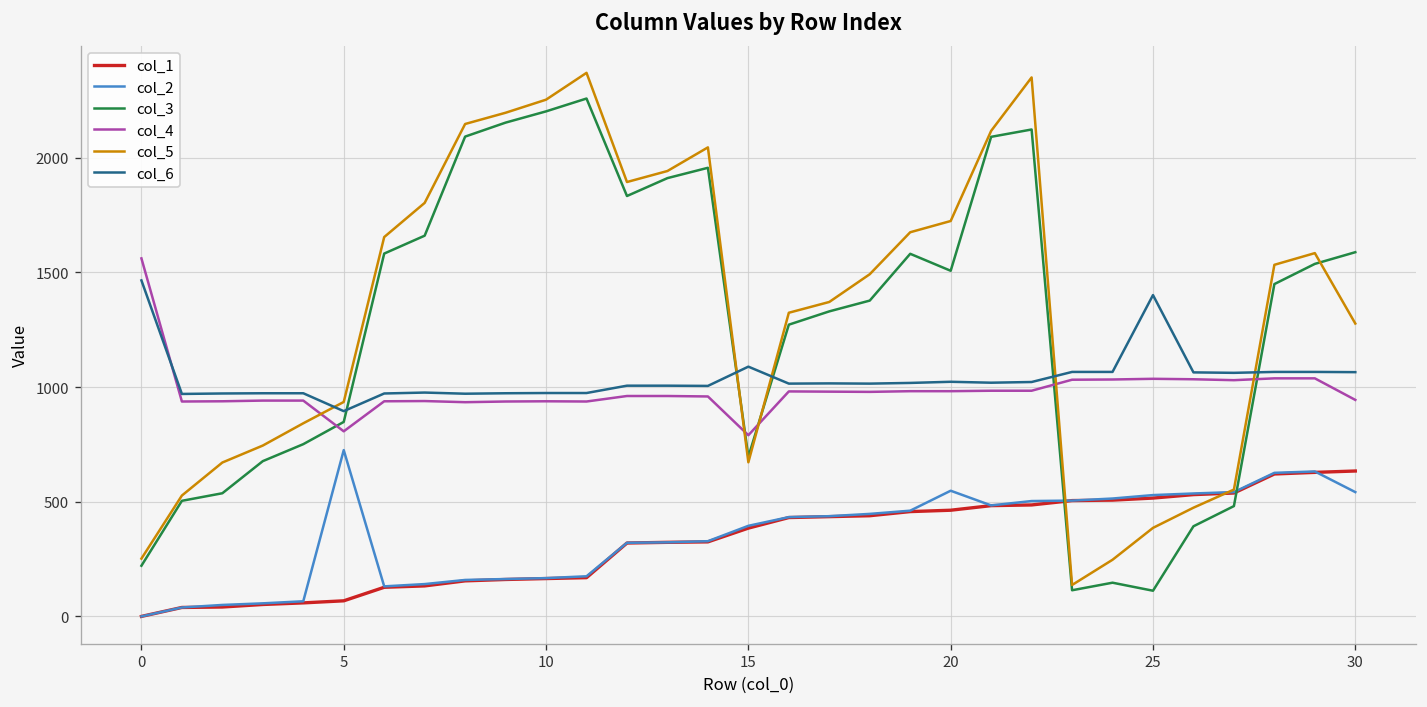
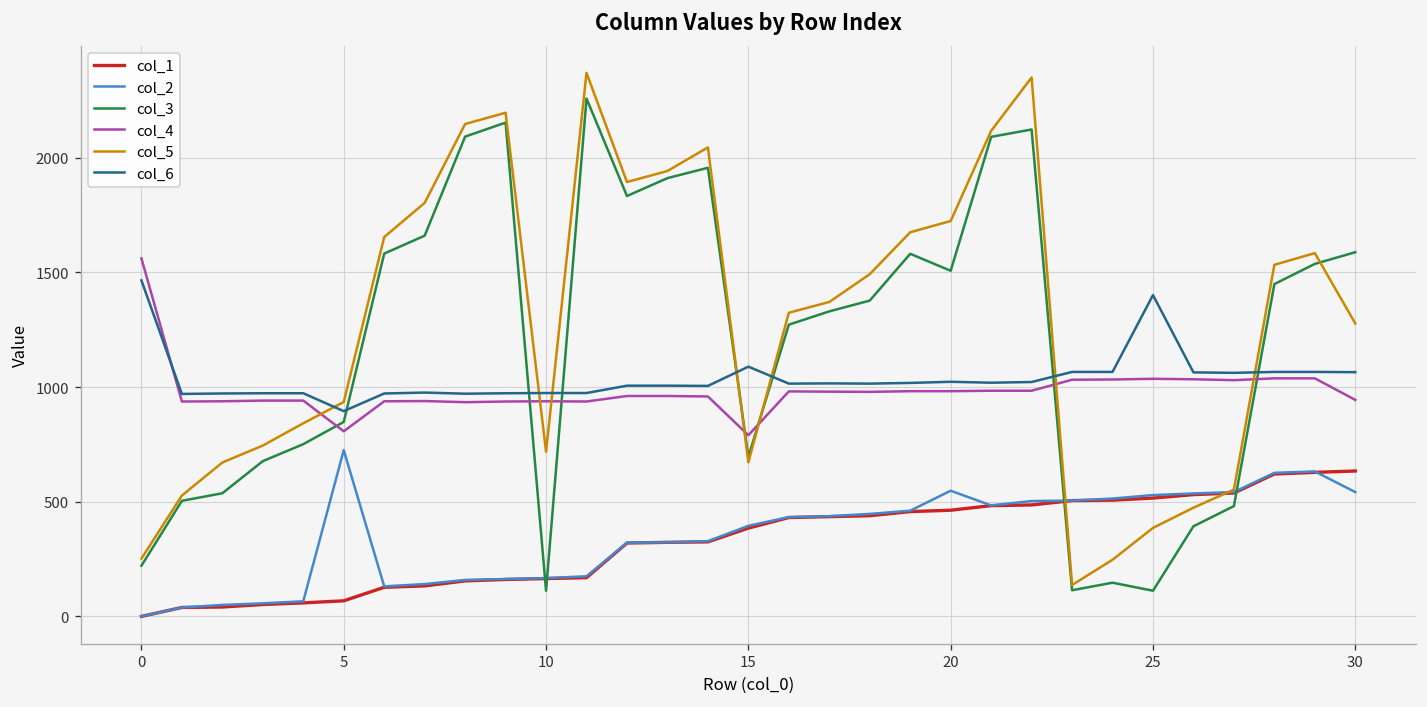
  {
    "col_1": {
      "5": 70,
      "20": 460,
      "30": 630
    },
    "col_2": {
      "5": 730,
      "20": 550,
      "30": 540
    },
    "col_3": {
      "0": 220,
      "5": 850,
-     "10": 2200,
+     "10": 110,
      "15": 700,
      "20": 1510,
      "25": 110,
      "30": 1590
    },
    "col_4": {
      "0": 1560,
      "5": 810,
      "10": 940,
      "15": 790,
      "20": 980,
      "25": 1040,
      "30": 940
    },
    "col_5": {
      "0": 250,
      "5": 940,
-     "10": 2250,
+     "10": 720,
      "15": 670,
      "20": 1720,
      "25": 390,
      "30": 1280
    },
    "col_6": {
      "0": 1470,
      "5": 900,
      "10": 970,
      "15": 1090,
      "20": 1020,
      "25": 1400,
      "30": 1070
    }
  }
